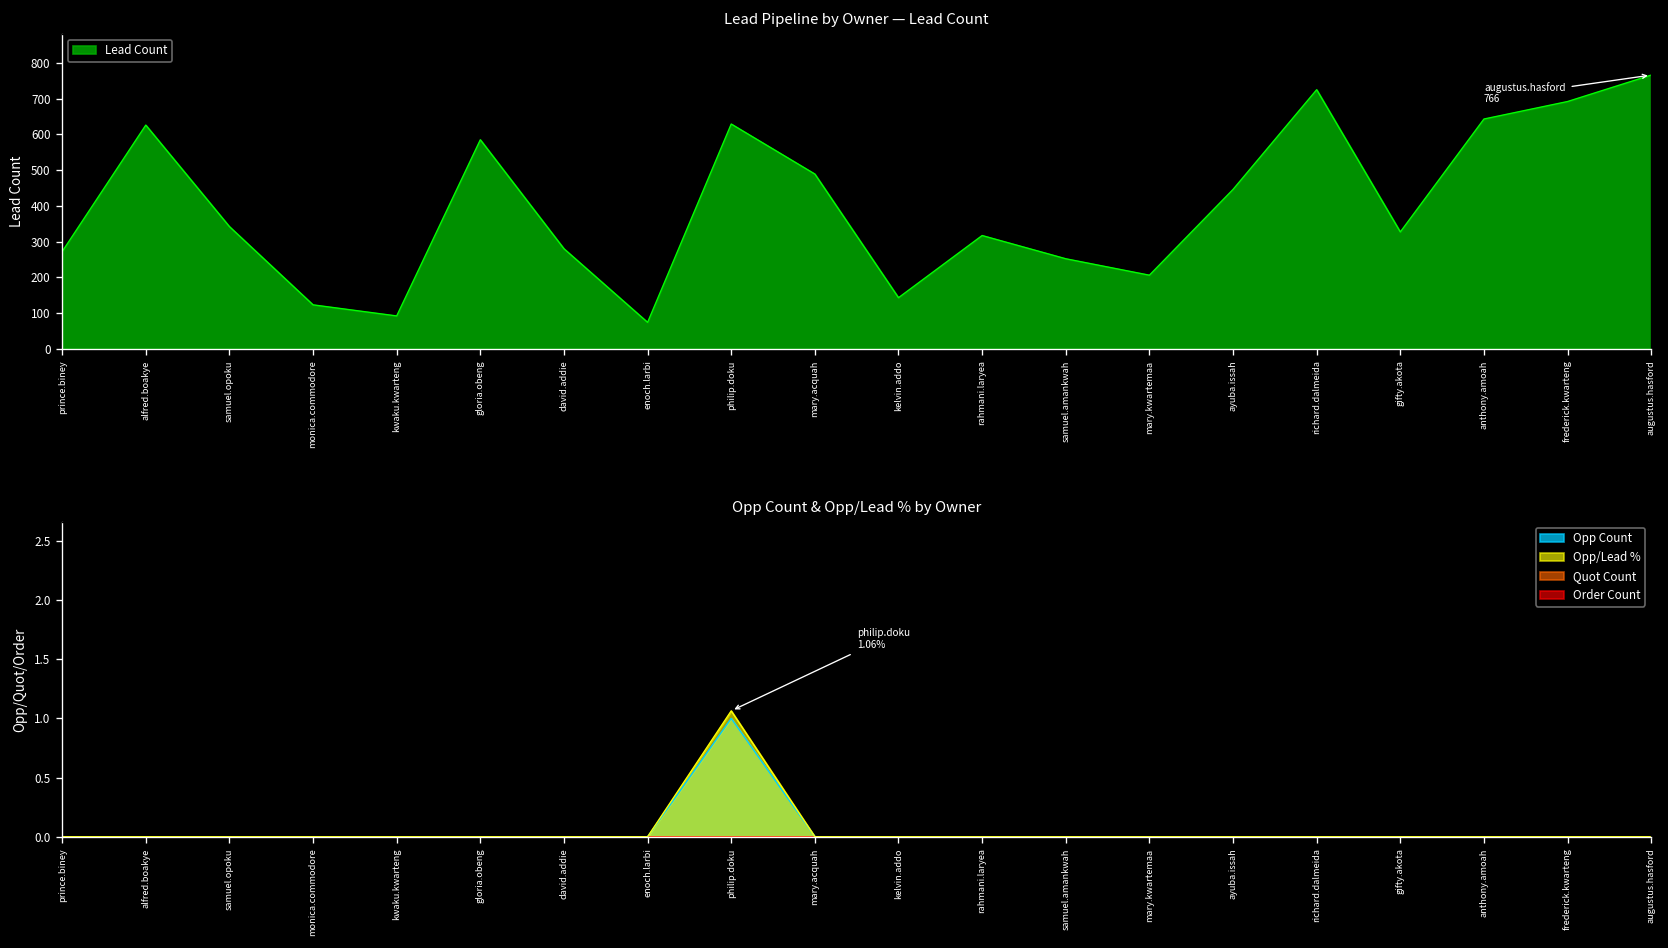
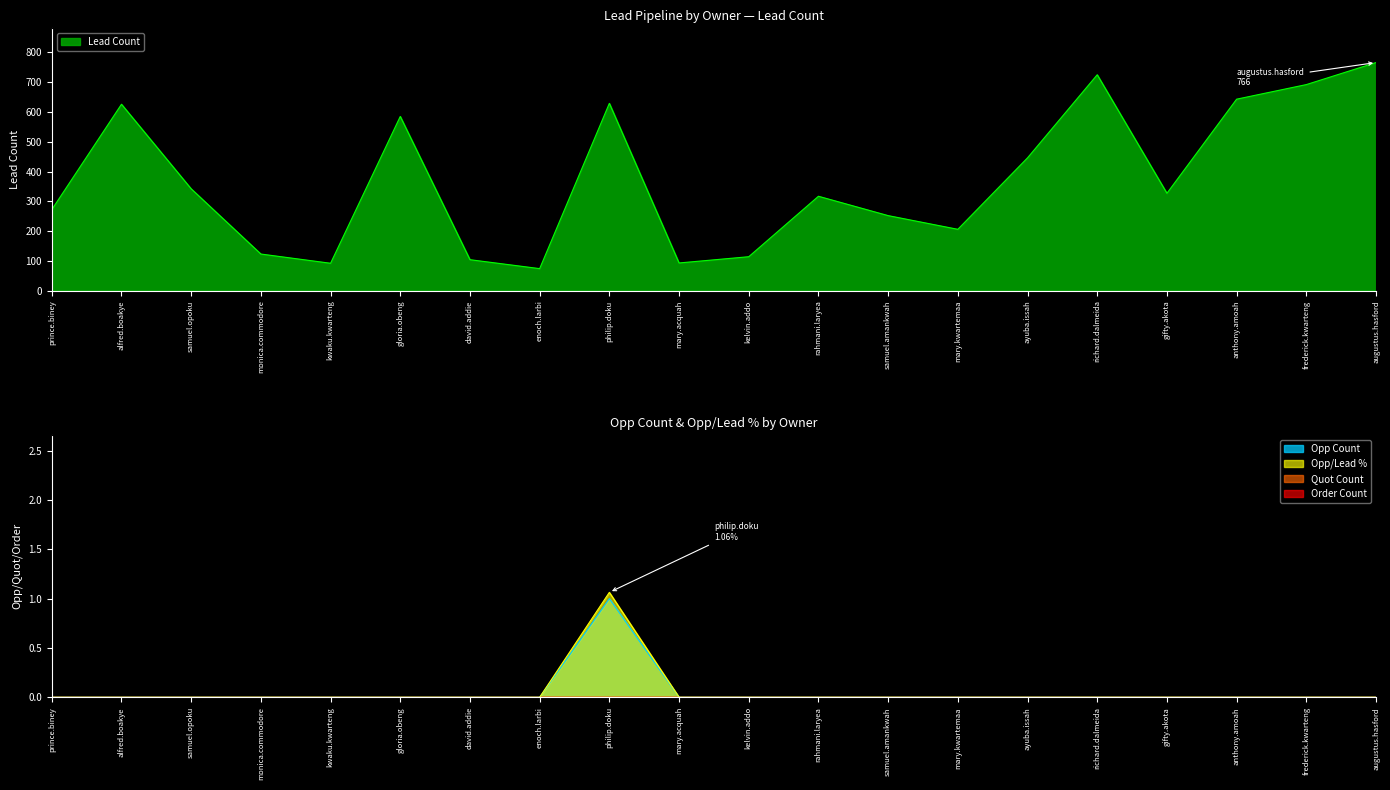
  {
    "Lead Pipeline by Owner — Lead Count": {
      "prince.biney": "270",
      "alfred.boakye": "630",
      "samuel.opoku": "340",
      "monica.commodore": "120",
      "kwaku.kwarteng": "90",
      "gloria.obeng": "590",
-     "david.addie": "280",
+     "david.addie": "100",
      "enoch.larbi": "70",
      "philip.doku": "630",
-     "mary.acquah": "490",
-     "kelvin.addo": "140",
+     "mary.acquah": "90",
+     "kelvin.addo": "110",
      "rahmani.laryea": "320",
      "samuel.amankwah": "250",
      "mary.kwartemaa": "210",
      "ayuba.issah": "450",
      "richard.dalmeida": "730",
      "gifty.akota": "330",
      "anthony.amoah": "640",
      "augustus.hasford": "770"
    },
    "Opp Count & Opp/Lead % by Owner": {
      "Opp Count": {
        "philip.doku": "1.0"
      },
      "Opp/Lead %": {
        "philip.doku": "1.06%"
      },
      "Order Count": {
        "philip.doku": "0.0"
      }
    }
  }
